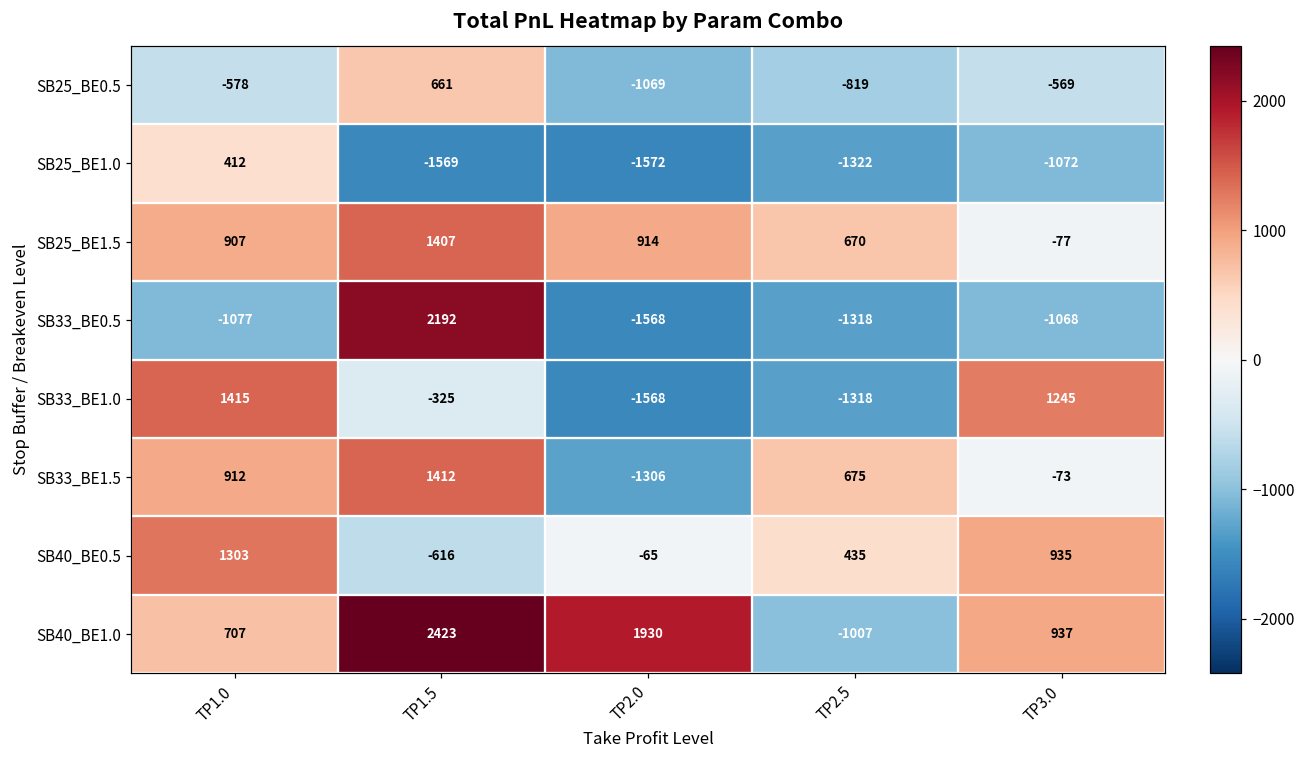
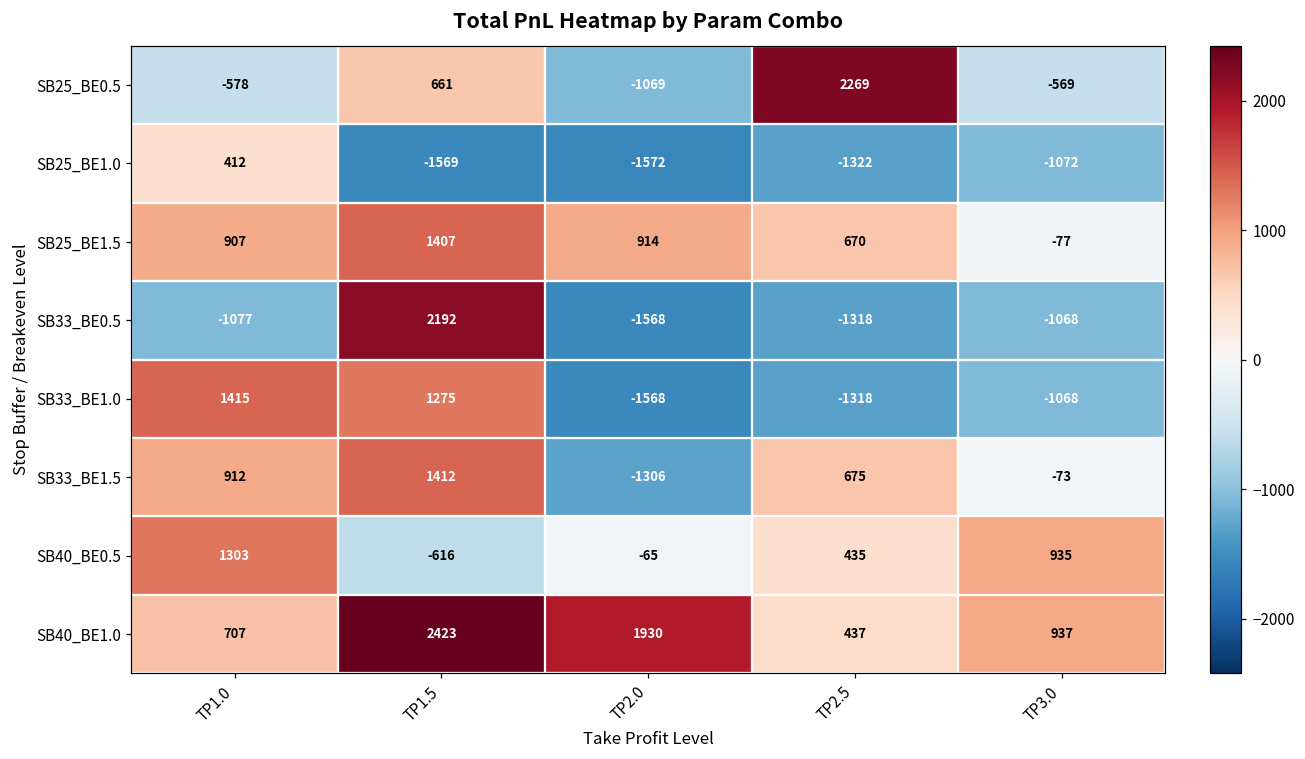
  {
    "SB25_BE0.5": {
      "TP1.0": -578,
      "TP1.5": 661,
      "TP2.0": -1069,
-     "TP2.5": -819,
+     "TP2.5": 2269,
      "TP3.0": -569
    },
    "SB25_BE1.0": {
      "TP1.0": 412,
      "TP1.5": -1569,
      "TP2.0": -1572,
      "TP2.5": -1322,
      "TP3.0": -1072
    },
    "SB25_BE1.5": {
      "TP1.0": 907,
      "TP1.5": 1407,
      "TP2.0": 914,
      "TP2.5": 670,
      "TP3.0": -77
    },
    "SB33_BE0.5": {
      "TP1.0": -1077,
      "TP1.5": 2192,
      "TP2.0": -1568,
      "TP2.5": -1318,
      "TP3.0": -1068
    },
    "SB33_BE1.0": {
      "TP1.0": 1415,
-     "TP1.5": -325,
+     "TP1.5": 1275,
      "TP2.0": -1568,
      "TP2.5": -1318,
-     "TP3.0": 1245
+     "TP3.0": -1068
    },
    "SB33_BE1.5": {
      "TP1.0": 912,
      "TP1.5": 1412,
      "TP2.0": -1306,
      "TP2.5": 675,
      "TP3.0": -73
    },
    "SB40_BE0.5": {
      "TP1.0": 1303,
      "TP1.5": -616,
      "TP2.0": -65,
      "TP2.5": 435,
      "TP3.0": 935
    },
    "SB40_BE1.0": {
      "TP1.0": 707,
      "TP1.5": 2423,
      "TP2.0": 1930,
-     "TP2.5": -1007,
+     "TP2.5": 437,
      "TP3.0": 937
    }
  }
